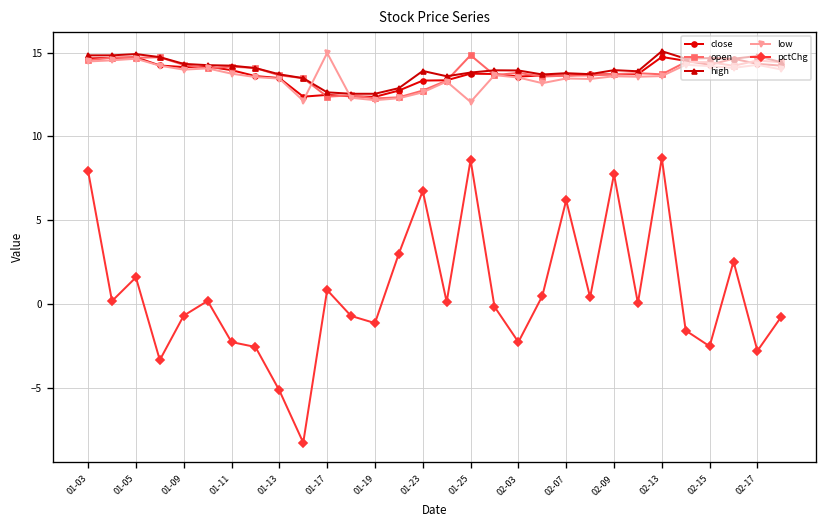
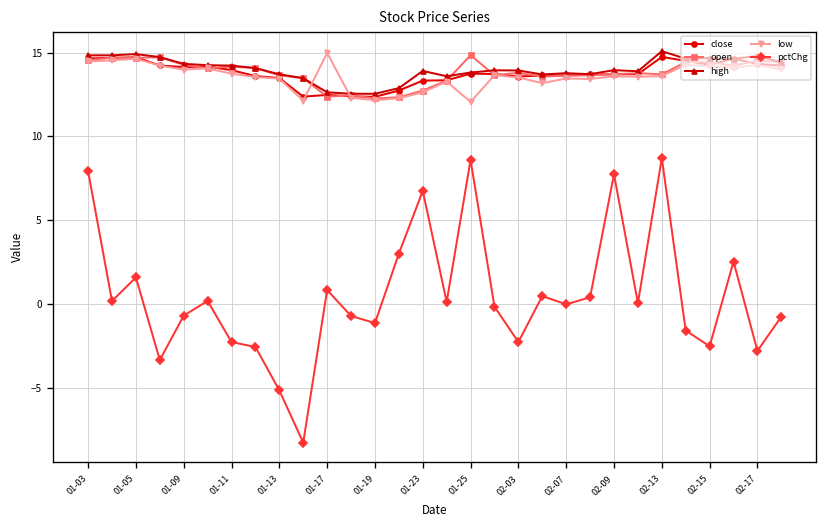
  {
    "open": {
      "01-25": 14.8
    },
    "low": {
      "01-11": 13.7,
      "01-17": 15.0,
      "01-25": 12.1
    },
    "pctChg": {
      "01-03": 7.9,
      "01-05": 1.6,
      "01-09": -0.7,
      "01-11": -2.2,
      "01-13": -5.1,
      "01-17": 0.9,
      "01-19": -1.1,
      "01-23": 6.8,
      "01-25": 8.6,
      "02-03": -2.2,
-     "02-07": 6.2,
+     "02-07": 0.0,
      "02-09": 7.7,
      "02-13": 8.7,
      "02-15": -2.5,
      "02-17": -2.8
    }
  }
